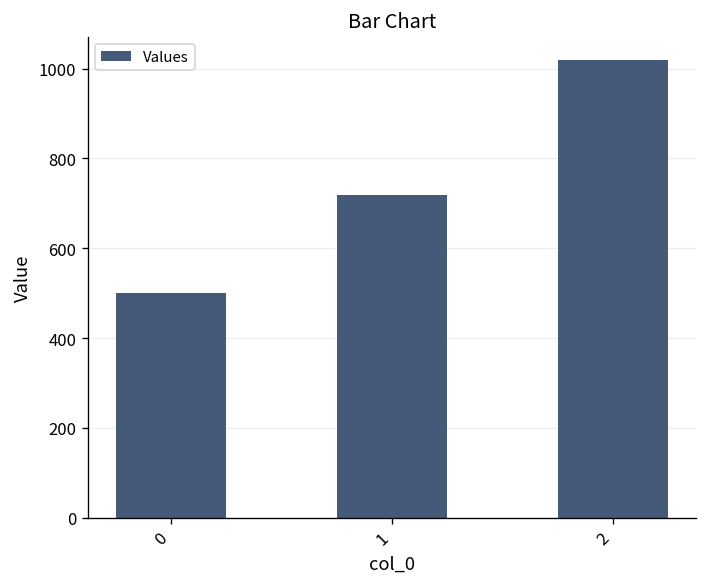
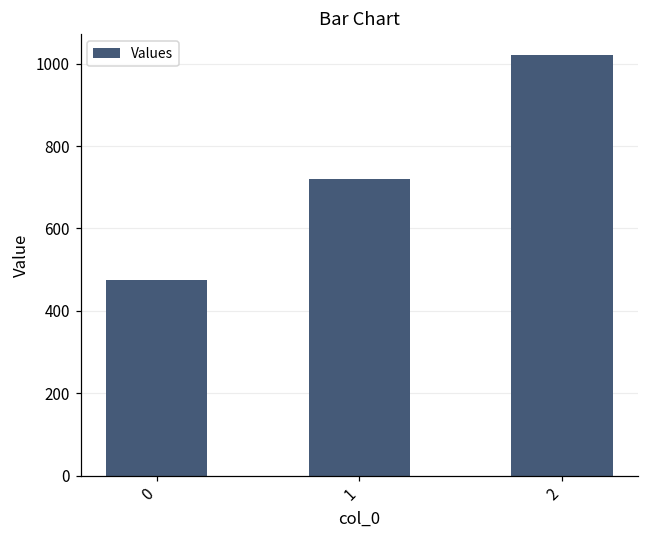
  {
-   "0": 500,
+   "0": 470,
    "1": 720,
    "2": 1020
  }
